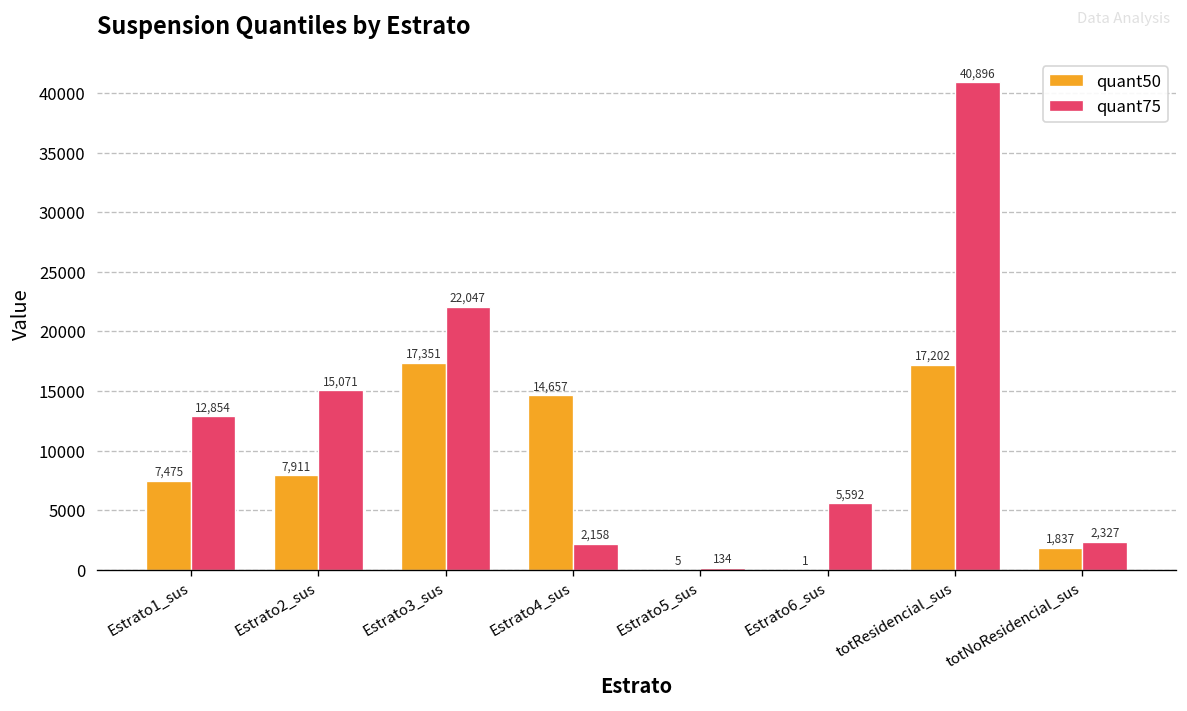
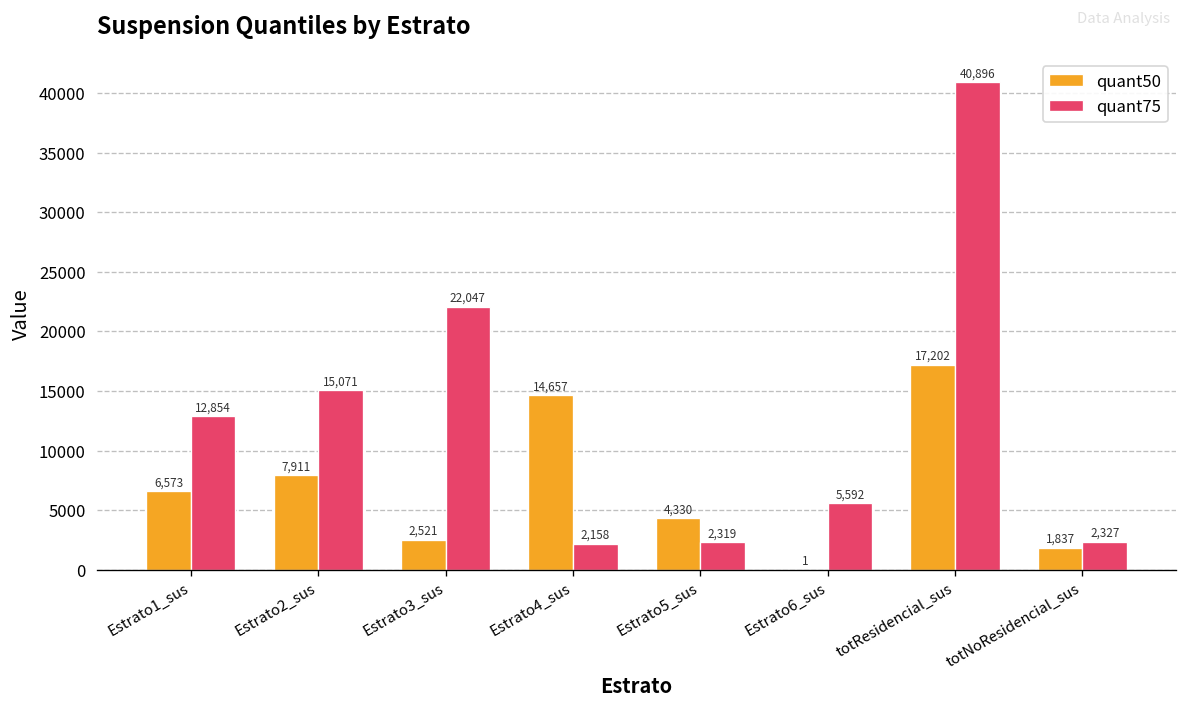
  {
    "quant50": {
-     "Estrato1_sus": "7,475",
+     "Estrato1_sus": "6,573",
      "Estrato2_sus": "7,911",
-     "Estrato3_sus": "17,351",
+     "Estrato3_sus": "2,521",
      "Estrato4_sus": "14,657",
-     "Estrato5_sus": "5",
+     "Estrato5_sus": "4,330",
      "Estrato6_sus": "1",
      "totResidencial_sus": "17,202",
      "totNoResidencial_sus": "1,837"
    },
    "quant75": {
      "Estrato1_sus": "12,854",
      "Estrato2_sus": "15,071",
      "Estrato3_sus": "22,047",
      "Estrato4_sus": "2,158",
-     "Estrato5_sus": "134",
+     "Estrato5_sus": "2,319",
      "Estrato6_sus": "5,592",
      "totResidencial_sus": "40,896",
      "totNoResidencial_sus": "2,327"
    }
  }
